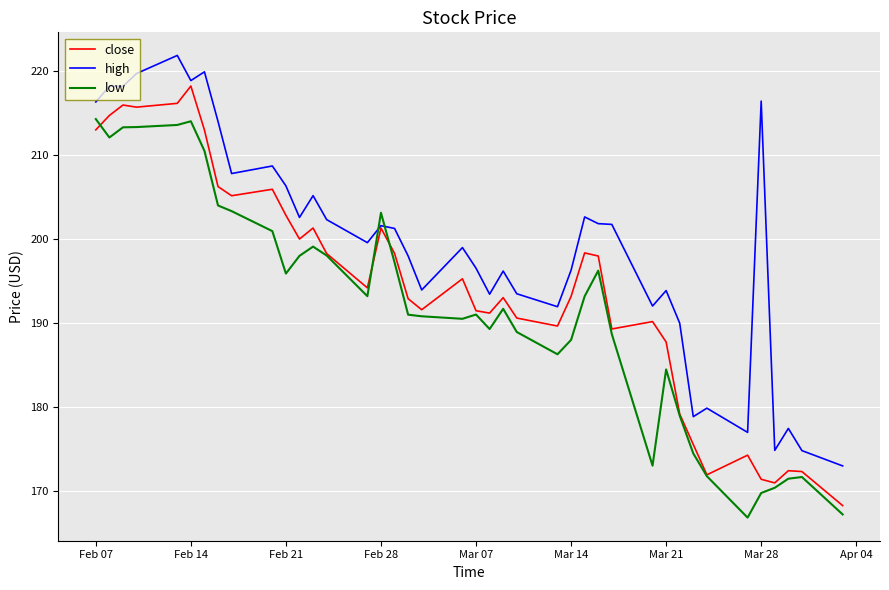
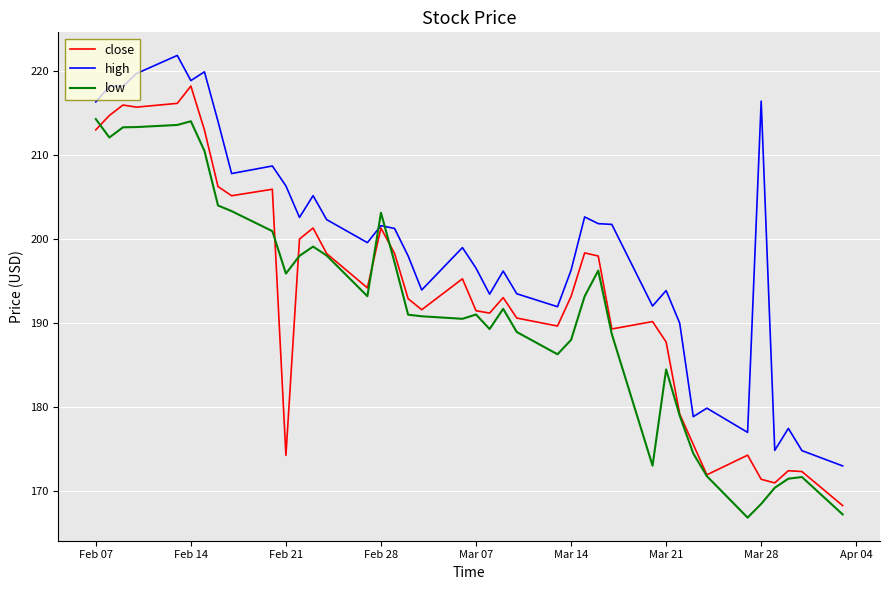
  {
    "close": {
      "Feb 07": 213,
      "Feb 14": 218,
-     "Feb 21": 203,
+     "Feb 21": 174,
      "Mar 07": 191,
      "Mar 14": 193,
      "Mar 21": 188,
      "Mar 28": 171
    },
    "high": {
      "Feb 07": 216,
      "Feb 14": 219,
      "Feb 21": 206,
      "Mar 07": 197,
      "Mar 14": 196,
      "Mar 21": 194,
      "Mar 28": 216
    },
    "low": {
      "Feb 07": 214,
      "Feb 14": 214,
      "Feb 21": 196,
      "Feb 28": 203,
      "Mar 07": 191,
      "Mar 14": 188,
      "Mar 21": 185,
-     "Mar 28": 170
+     "Mar 28": 169
    }
  }
